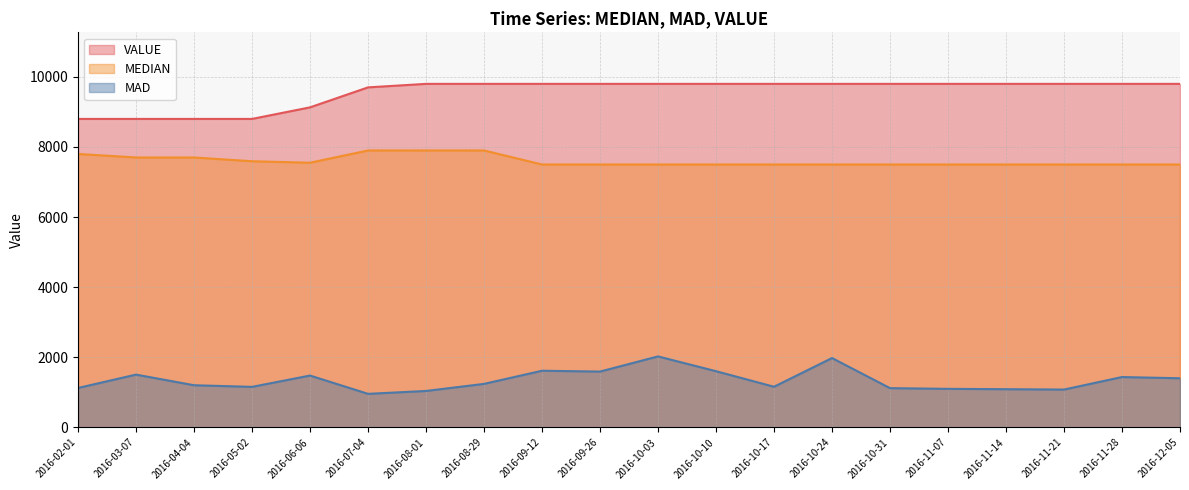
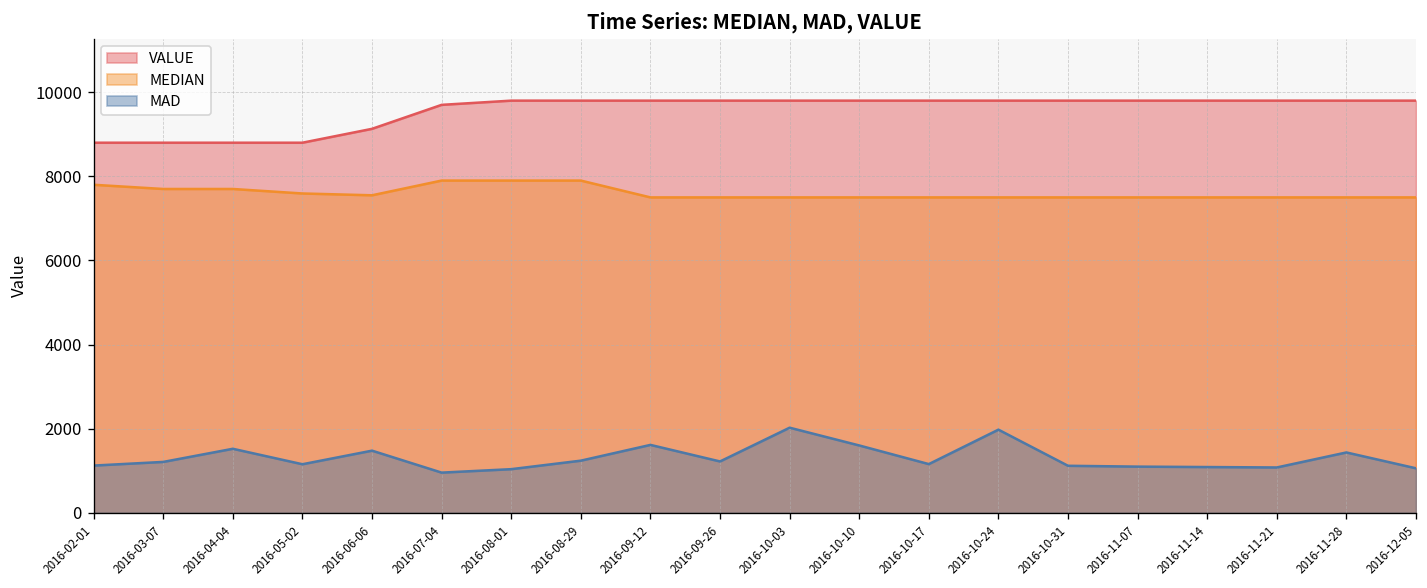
  {
    "MAD": {
      "2016-02-01": 1100,
-     "2016-03-07": 1500,
-     "2016-04-04": 1200,
+     "2016-03-07": 1200,
+     "2016-04-04": 1500,
      "2016-05-02": 1200,
      "2016-06-06": 1500,
      "2016-07-04": 1000,
      "2016-08-01": 1000,
      "2016-08-29": 1200,
      "2016-09-12": 1600,
-     "2016-09-26": 1600,
+     "2016-09-26": 1200,
      "2016-10-03": 2000,
      "2016-10-10": 1600,
      "2016-10-17": 1200,
      "2016-10-24": 2000,
      "2016-10-31": 1100,
      "2016-11-07": 1100,
      "2016-11-14": 1100,
      "2016-11-21": 1100,
      "2016-11-28": 1400,
-     "2016-12-05": 1400
+     "2016-12-05": 1100
    }
  }
